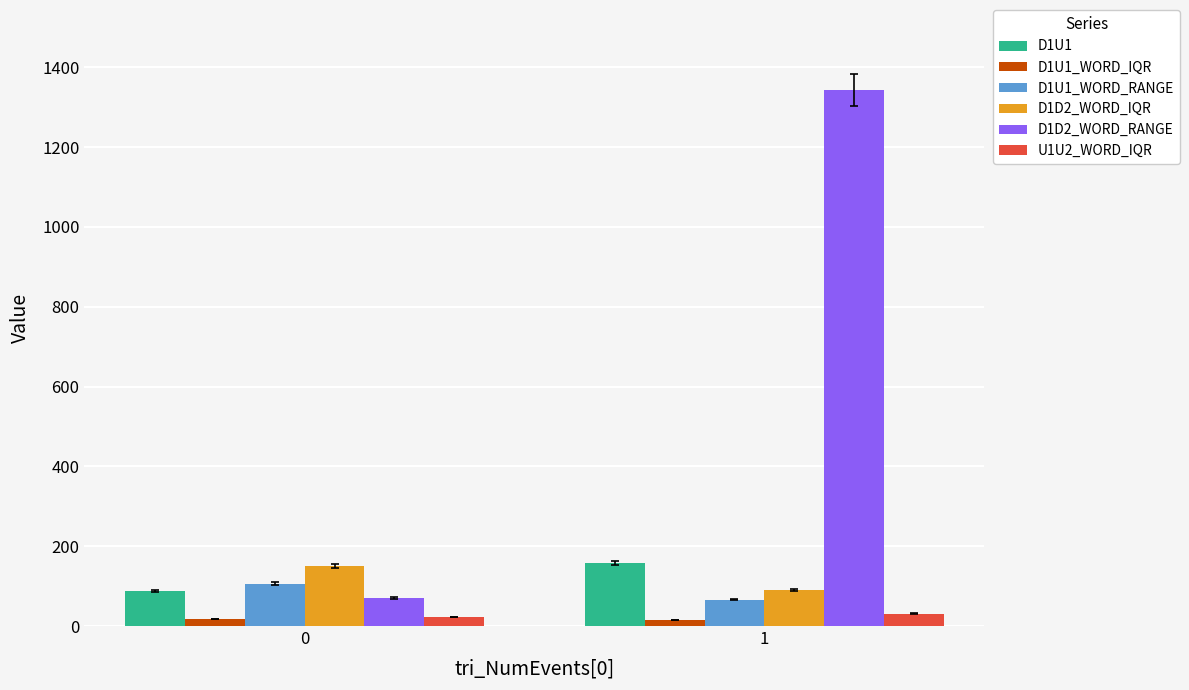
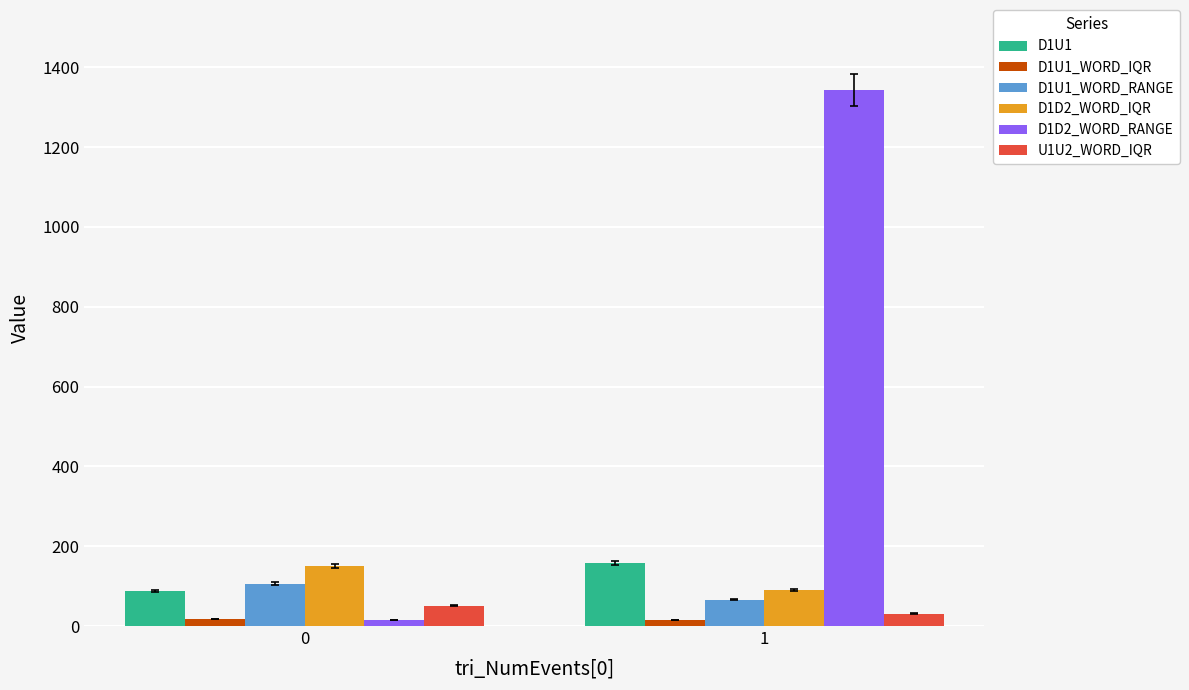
  {
    "D1U1": {
      "0": 90,
      "1": 160
    },
    "D1U1_WORD_IQR": {
      "0": 20,
      "1": 20
    },
    "D1U1_WORD_RANGE": {
      "0": 110,
      "1": 70
    },
    "D1D2_WORD_IQR": {
      "0": 150,
      "1": 90
    },
    "D1D2_WORD_RANGE": {
-     "0": 70,
+     "0": 20,
      "1": 1340
    },
    "U1U2_WORD_IQR": {
-     "0": 20,
+     "0": 50,
      "1": 30
    }
  }
